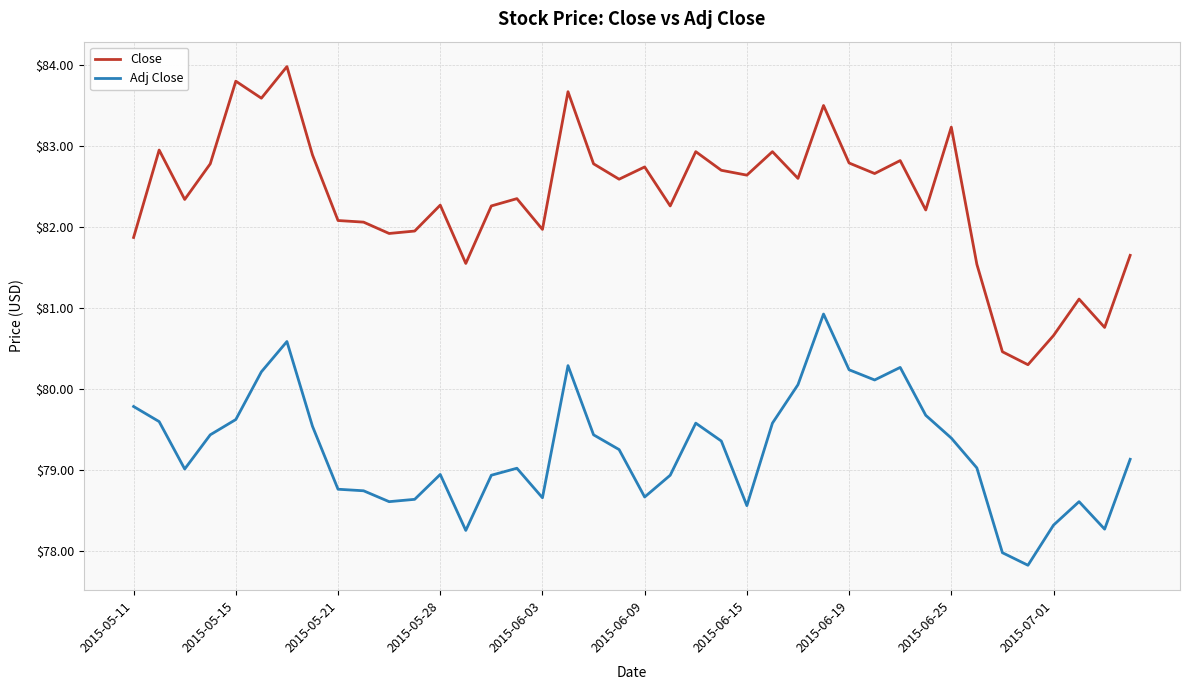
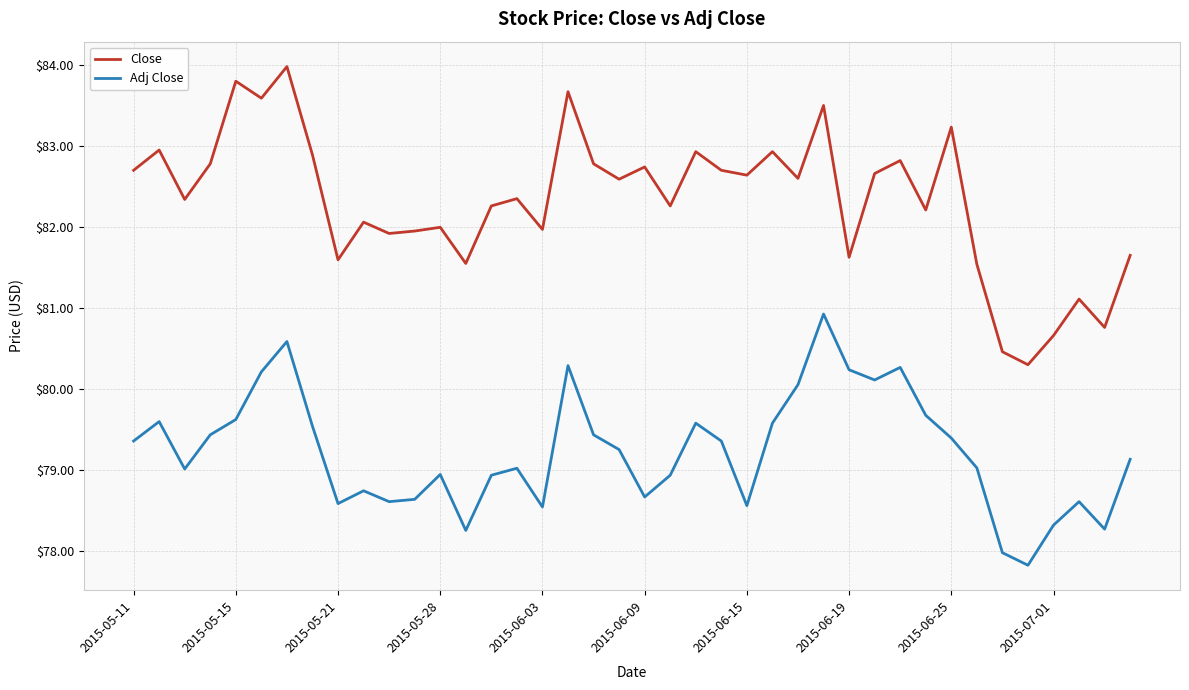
  {
    "Close": {
-     "2015-05-11": "$81.9",
+     "2015-05-11": "$82.7",
      "2015-05-15": "$83.8",
-     "2015-05-21": "$82.1",
-     "2015-05-28": "$82.3",
+     "2015-05-21": "$81.6",
+     "2015-05-28": "$82.0",
      "2015-06-03": "$82.0",
      "2015-06-09": "$82.7",
      "2015-06-15": "$82.6",
-     "2015-06-19": "$82.8",
+     "2015-06-19": "$81.6",
      "2015-06-25": "$83.2",
      "2015-07-01": "$80.7"
    },
    "Adj Close": {
-     "2015-05-11": "$79.8",
+     "2015-05-11": "$79.4",
      "2015-05-15": "$79.6",
-     "2015-05-21": "$78.8",
+     "2015-05-21": "$78.6",
      "2015-05-28": "$78.9",
-     "2015-06-03": "$78.7",
+     "2015-06-03": "$78.5",
      "2015-06-09": "$78.7",
      "2015-06-15": "$78.6",
      "2015-06-19": "$80.2",
      "2015-06-25": "$79.4",
      "2015-07-01": "$78.3"
    }
  }
